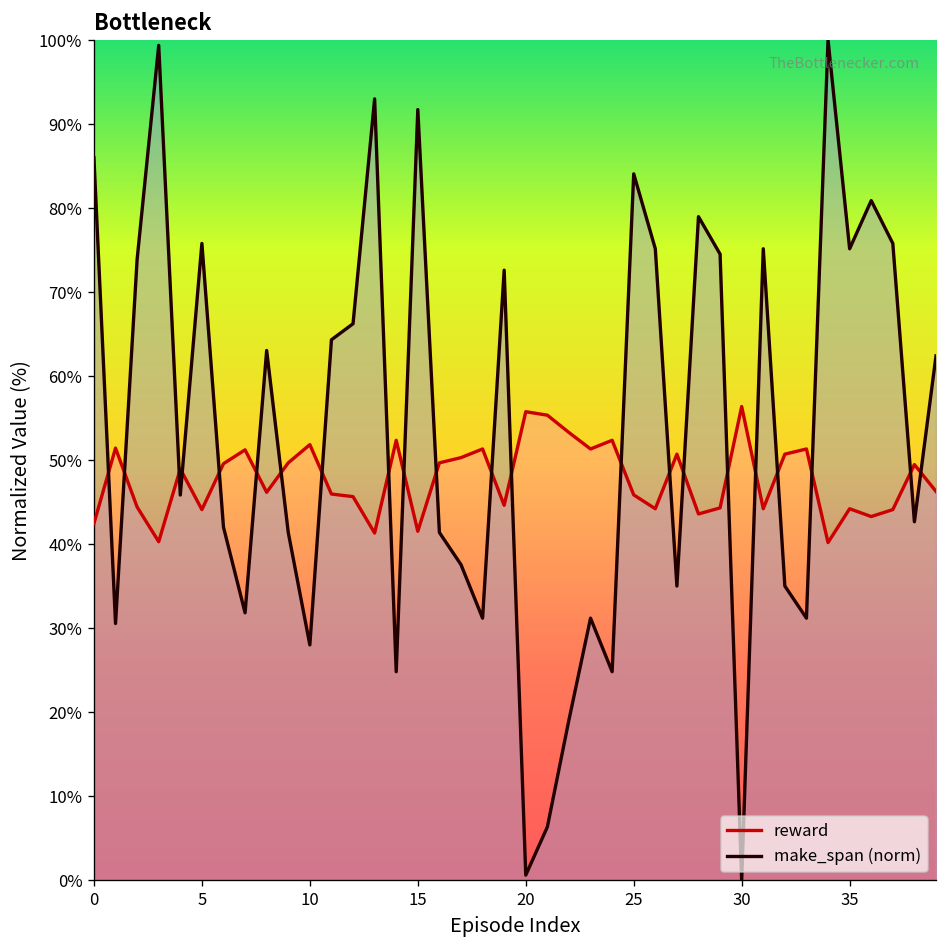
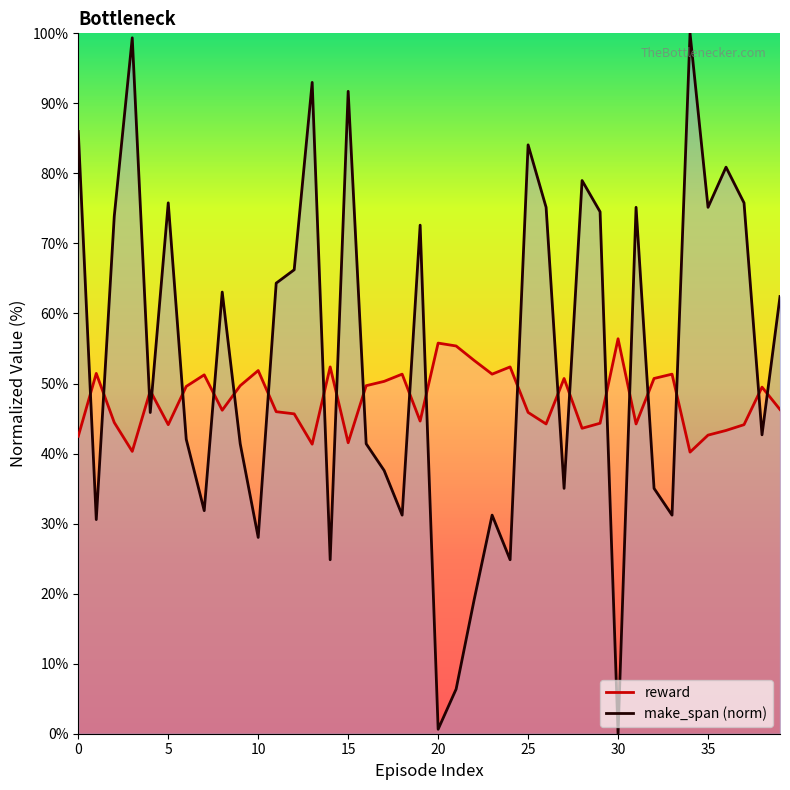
  {
    "reward": {
      "0": "42%",
      "5": "44%",
      "10": "52%",
      "15": "42%",
      "20": "56%",
      "25": "46%",
      "30": "56%",
-     "35": "44%"
+     "35": "43%"
    },
    "make_span (norm)": {
      "0": "86%",
      "5": "76%",
      "10": "28%",
      "15": "92%",
      "20": "1%",
      "25": "84%",
      "30": "0%",
      "35": "75%"
    }
  }
